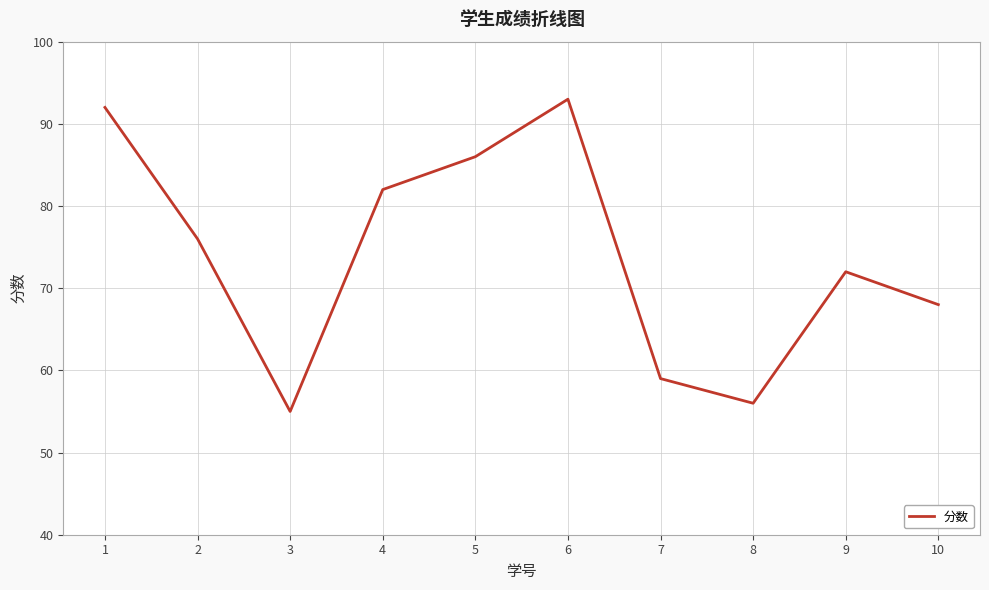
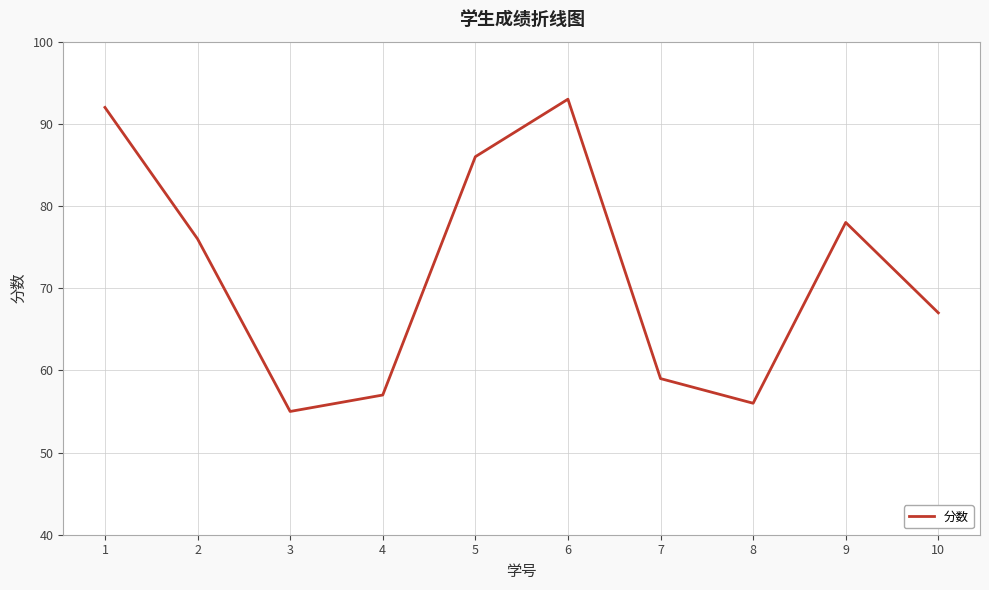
  {
    "1": 92,
    "2": 76,
    "3": 55,
-   "4": 82,
+   "4": 57,
    "5": 86,
    "6": 93,
    "7": 59,
    "8": 56,
-   "9": 72,
-   "10": 68
+   "9": 78,
+   "10": 67
  }
